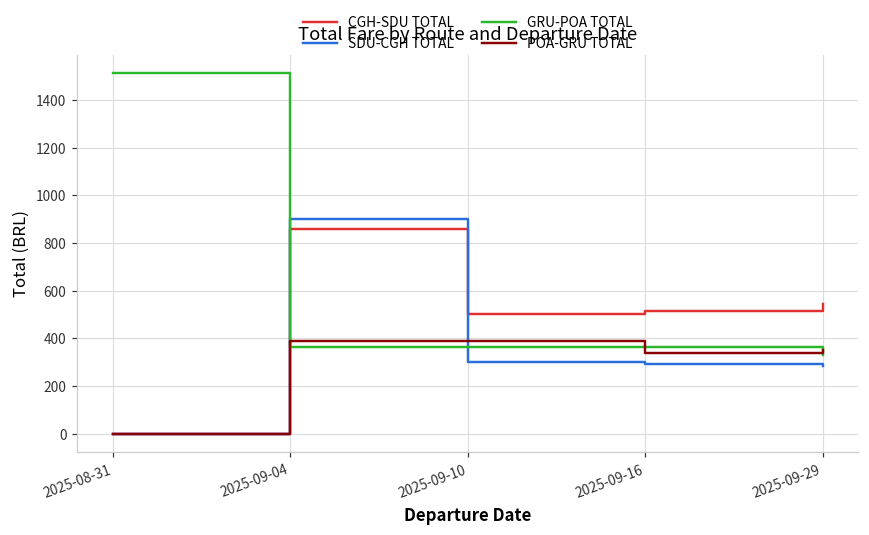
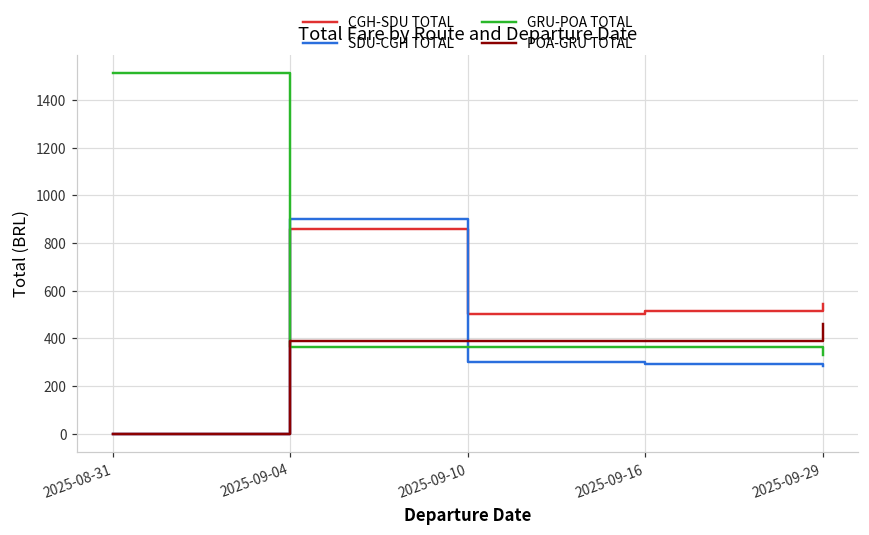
  {
    "CGH-SDU TOTAL": {
      "2025-09-04": 860,
      "2025-09-10": 500,
      "2025-09-16": 520,
      "2025-09-29": 550
    },
    "SDU-CGH TOTAL": {
      "2025-09-04": 900,
      "2025-09-10": 300,
      "2025-09-16": 290,
      "2025-09-29": 290
    },
    "GRU-POA TOTAL": {
      "2025-08-31": 1510,
      "2025-09-04": 370,
      "2025-09-10": 370,
      "2025-09-16": 370,
      "2025-09-29": 330
    },
    "POA-GRU TOTAL": {
      "2025-09-04": 390,
      "2025-09-10": 390,
-     "2025-09-16": 340,
-     "2025-09-29": 350
+     "2025-09-16": 390,
+     "2025-09-29": 460
    }
  }
